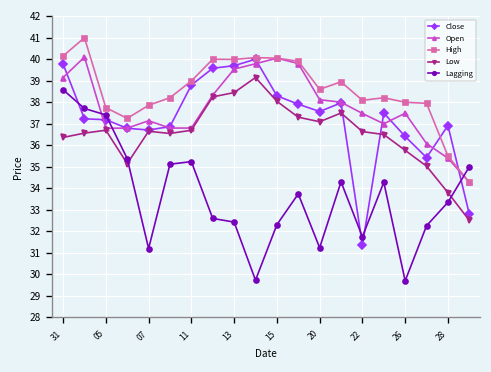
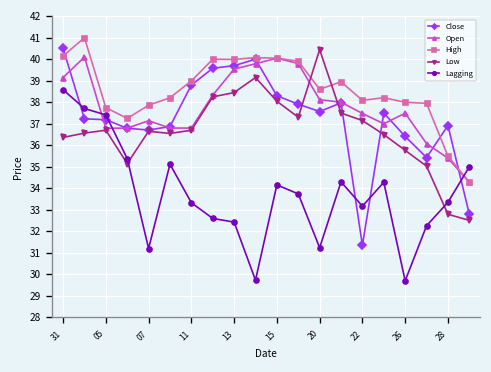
  {
    "Close": {
-     "31": 39.8,
+     "31": 40.5,
      "05": 37.2,
      "11": 38.8,
      "13": 39.7,
      "15": 38.3,
      "20": 37.6,
      "22": 31.4,
      "26": 36.4,
      "28": 36.9
    },
    "Low": {
      "31": 36.4,
      "13": 38.5,
      "15": 38.0,
-     "20": 37.1,
-     "22": 36.6,
+     "20": 40.4,
+     "22": 37.2,
      "26": 35.8,
-     "28": 33.8
+     "28": 32.8
    },
    "Lagging": {
      "31": 38.6,
      "05": 37.4,
      "07": 31.2,
-     "11": 35.2,
+     "11": 33.3,
      "13": 32.4,
-     "15": 32.3,
+     "15": 34.2,
      "20": 31.2,
-     "22": 31.8,
+     "22": 33.2,
      "26": 29.7,
      "28": 33.3
    }
  }
